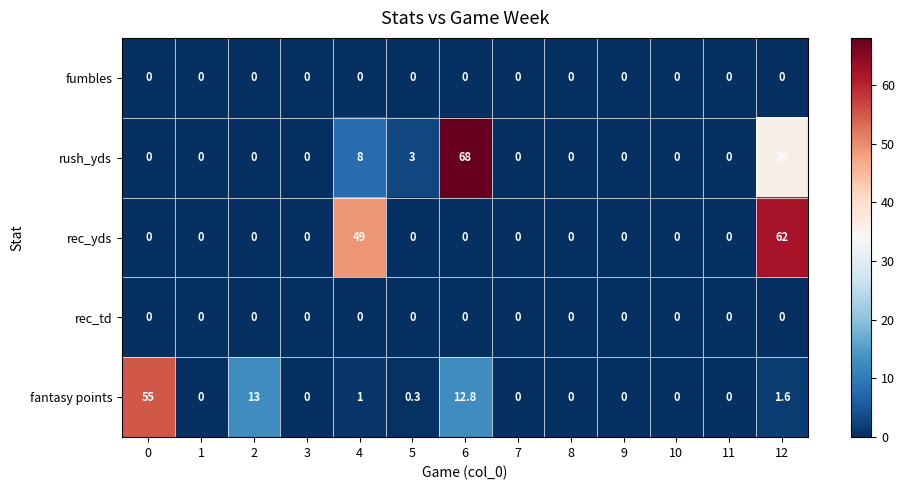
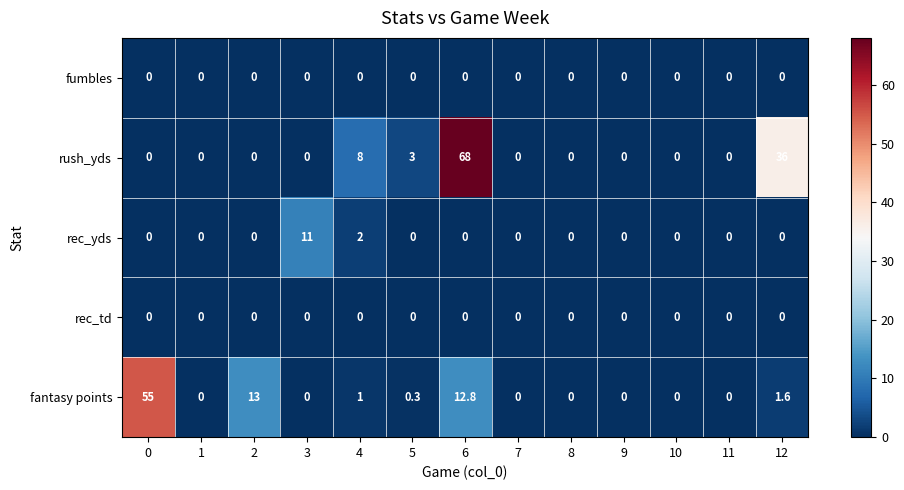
  {
    "fumbles": {
      "0": 0,
      "1": 0,
      "2": 0,
      "3": 0,
      "4": 0,
      "5": 0,
      "6": 0,
      "7": 0,
      "8": 0,
      "9": 0,
      "10": 0,
      "11": 0,
      "12": 0
    },
    "rush_yds": {
      "0": 0,
      "1": 0,
      "2": 0,
      "3": 0,
      "4": 8,
      "5": 3,
      "6": 68,
      "7": 0,
      "8": 0,
      "9": 0,
      "10": 0,
      "11": 0
    },
    "rec_yds": {
      "0": 0,
      "1": 0,
      "2": 0,
-     "3": 0,
-     "4": 49,
+     "3": 11,
+     "4": 2,
      "5": 0,
      "6": 0,
      "7": 0,
      "8": 0,
      "9": 0,
      "10": 0,
      "11": 0,
-     "12": 62
+     "12": 0
    },
    "rec_td": {
      "0": 0,
      "1": 0,
      "2": 0,
      "3": 0,
      "4": 0,
      "5": 0,
      "6": 0,
      "7": 0,
      "8": 0,
      "9": 0,
      "10": 0,
      "11": 0,
      "12": 0
    },
    "fantasy points": {
      "0": 55,
      "1": 0,
      "2": 13,
      "3": 0,
      "4": 1,
      "5": 0.3,
      "6": 12.8,
      "7": 0,
      "8": 0,
      "9": 0,
      "10": 0,
      "11": 0,
      "12": 1.6
    }
  }
